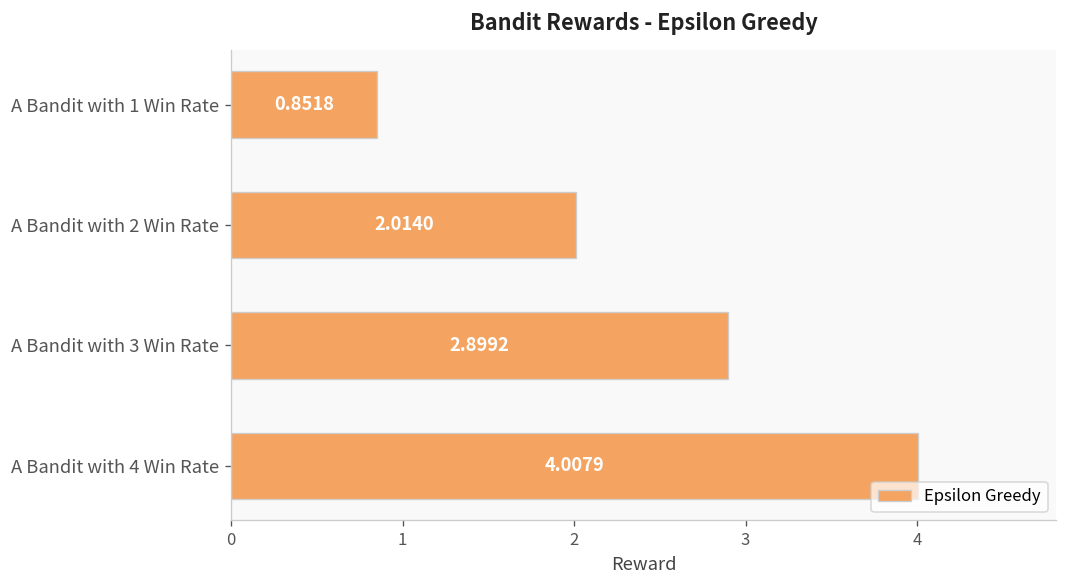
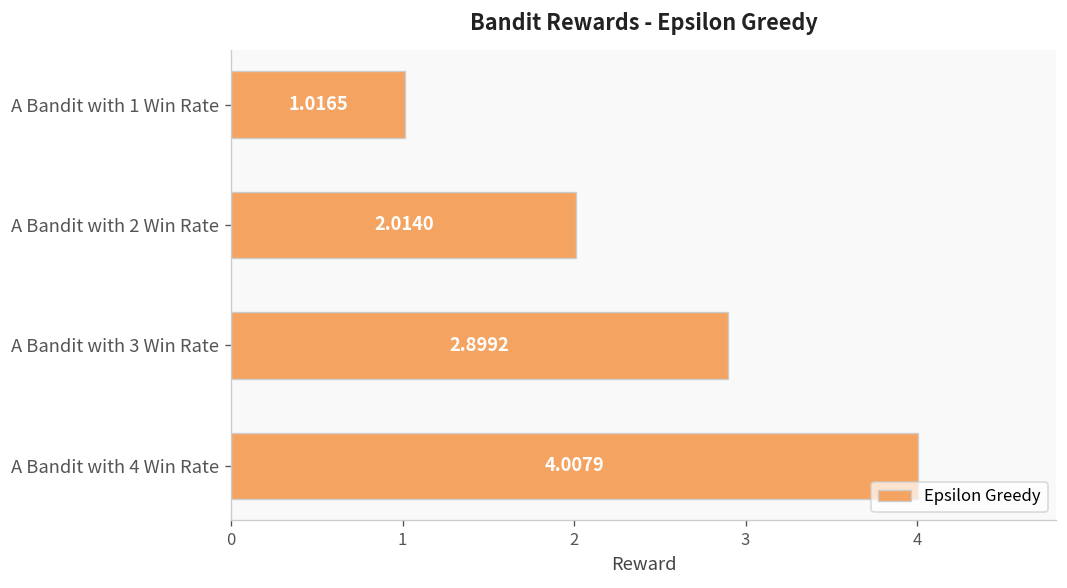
  {
-   "A Bandit with 1 Win Rate": 0.8518,
+   "A Bandit with 1 Win Rate": 1.0165,
    "A Bandit with 2 Win Rate": 2.0140,
    "A Bandit with 3 Win Rate": 2.8992,
    "A Bandit with 4 Win Rate": 4.0079
  }
